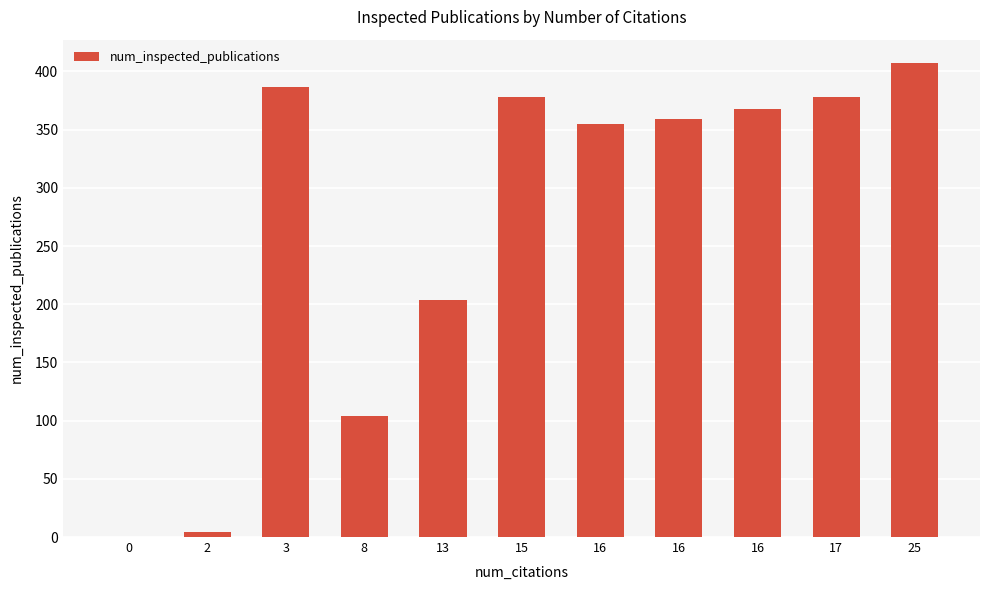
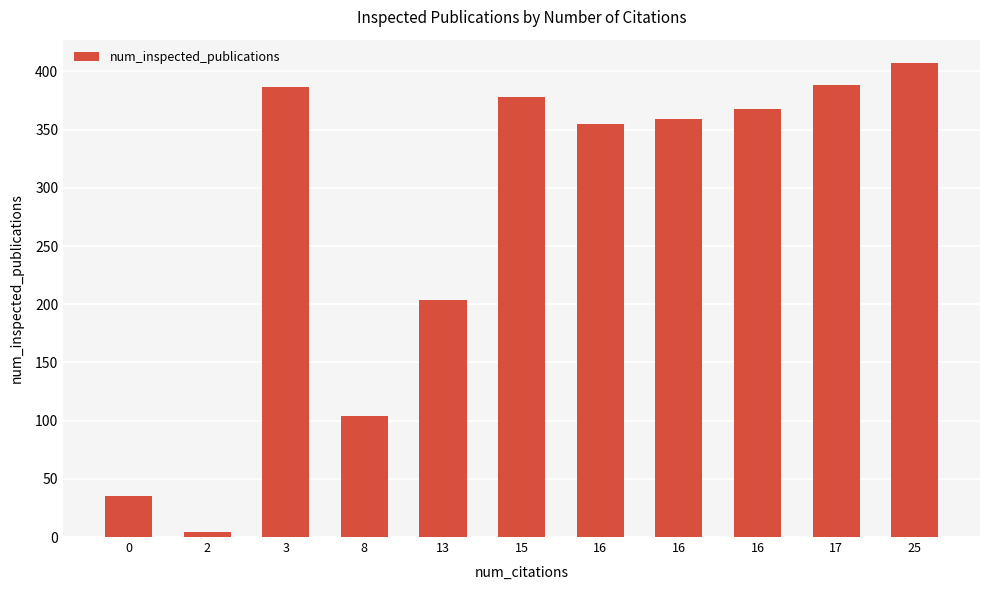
  {
-   "0": 0,
+   "0": 35,
    "2": 4,
    "3": 387,
    "8": 104,
    "13": 204,
    "15": 378,
-   "17": 378,
+   "17": 388,
    "25": 407
  }
